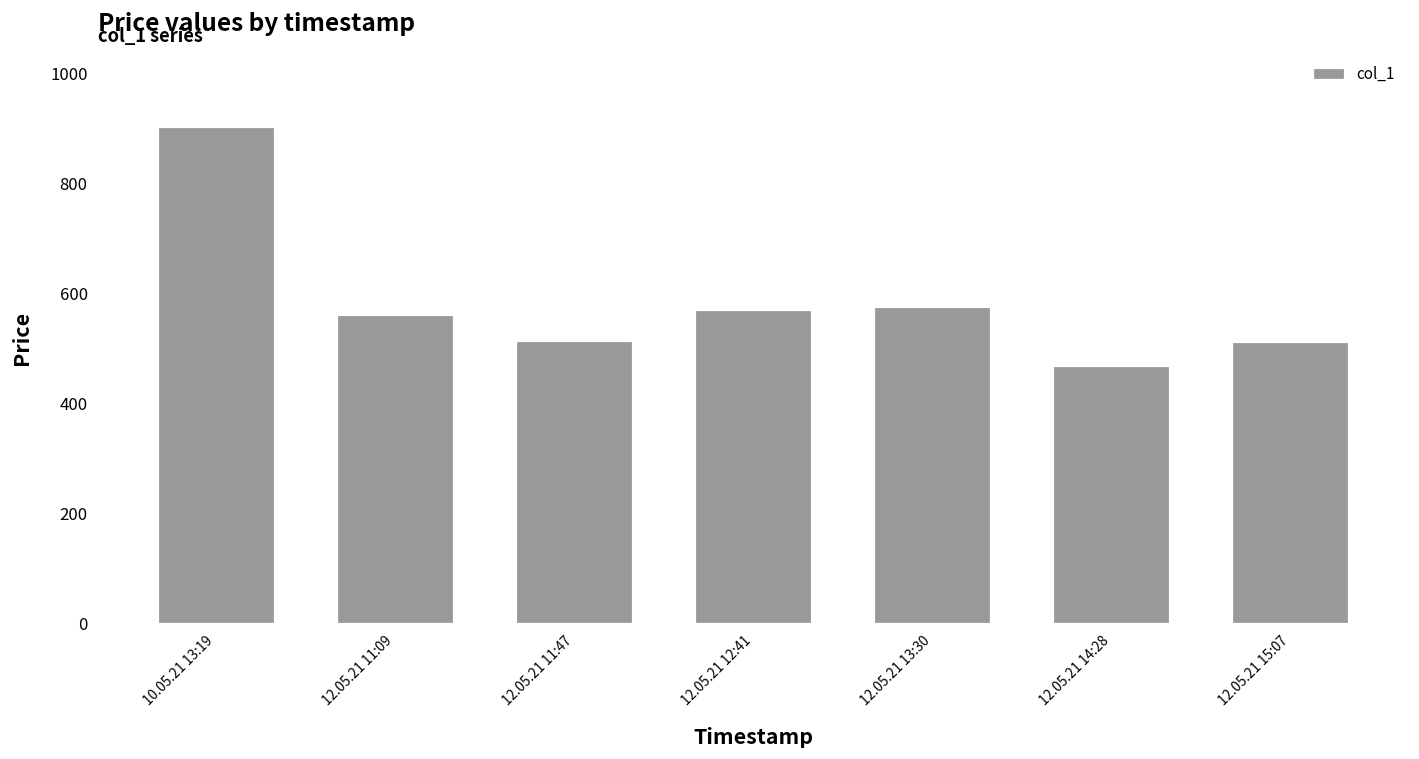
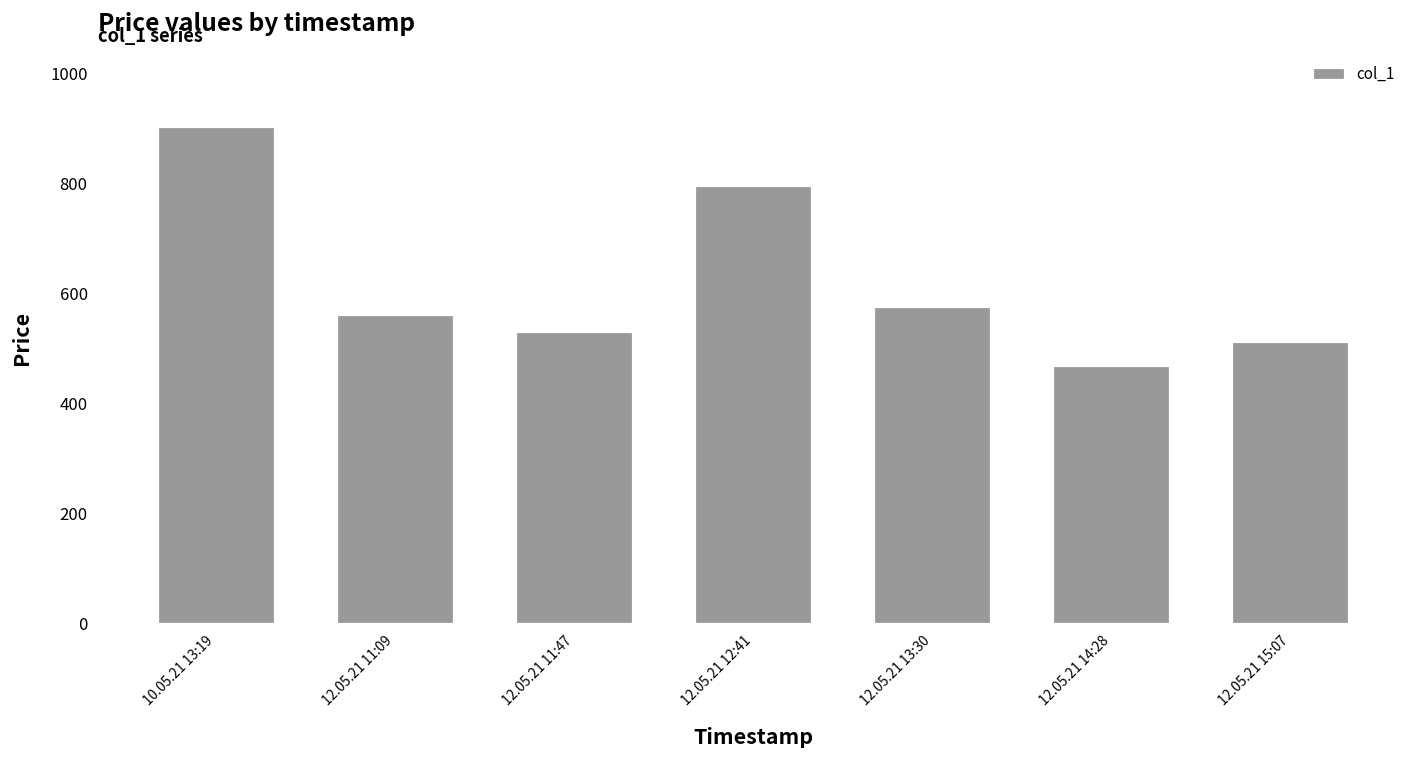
  {
    "10.05.21 13:19": 900,
    "12.05.21 11:09": 560,
-   "12.05.21 11:47": 510,
-   "12.05.21 12:41": 570,
+   "12.05.21 11:47": 530,
+   "12.05.21 12:41": 800,
    "12.05.21 13:30": 570,
    "12.05.21 14:28": 470,
    "12.05.21 15:07": 510
  }
